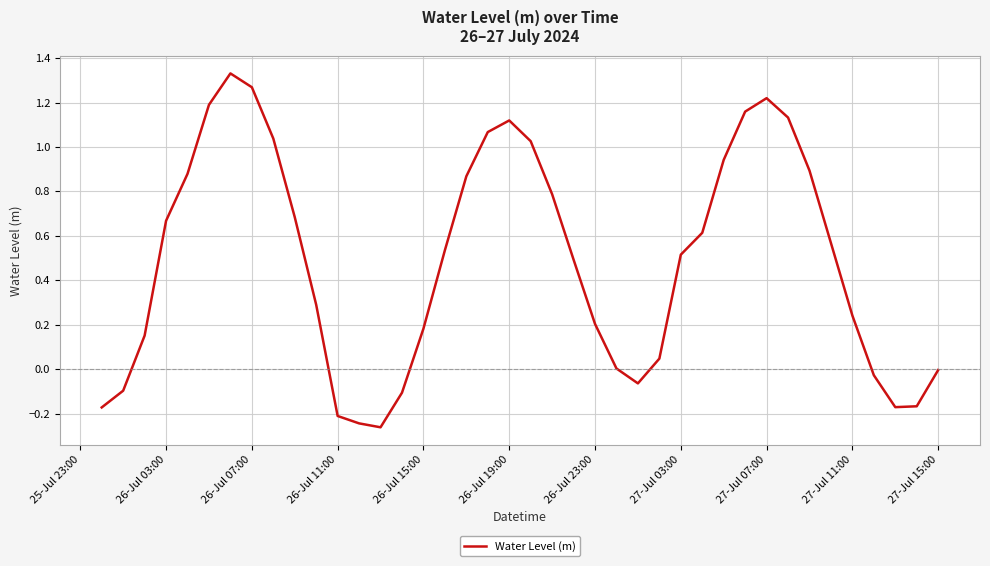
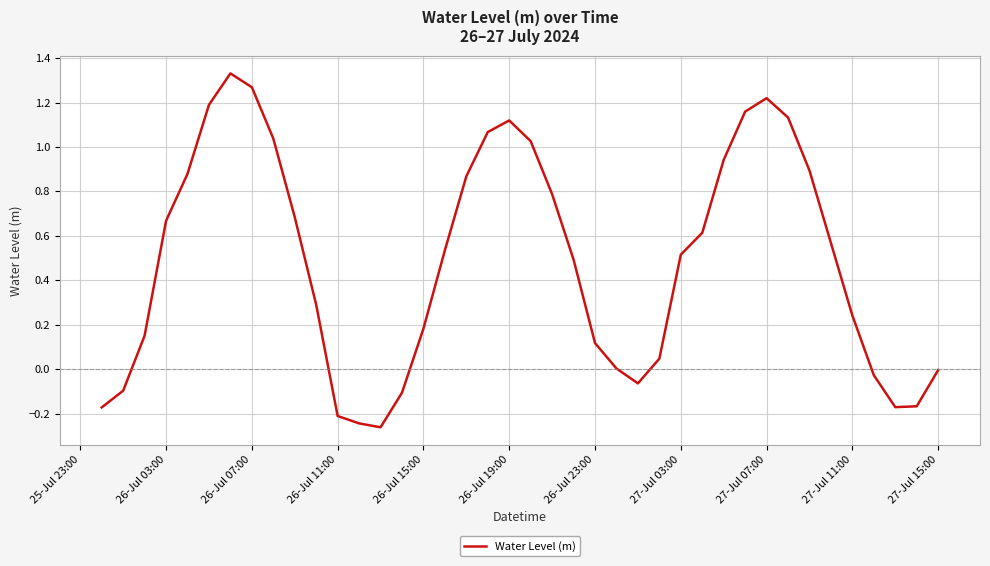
  {
    "26-Jul 03:00": 0.67,
    "26-Jul 07:00": 1.27,
    "26-Jul 11:00": -0.21,
    "26-Jul 15:00": 0.18,
    "26-Jul 19:00": 1.12,
-   "26-Jul 23:00": 0.20,
+   "26-Jul 23:00": 0.12,
    "27-Jul 03:00": 0.52,
    "27-Jul 07:00": 1.22,
    "27-Jul 11:00": 0.24,
    "27-Jul 15:00": 0.00
  }
